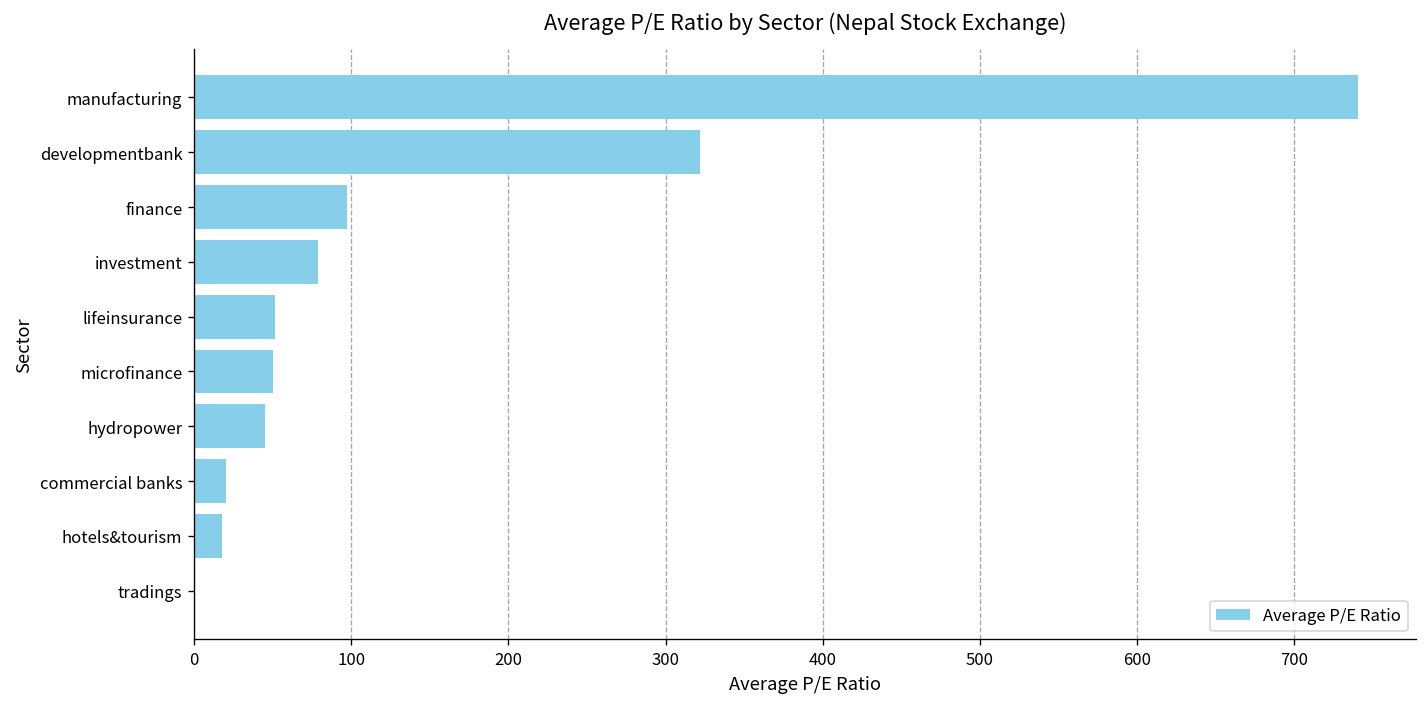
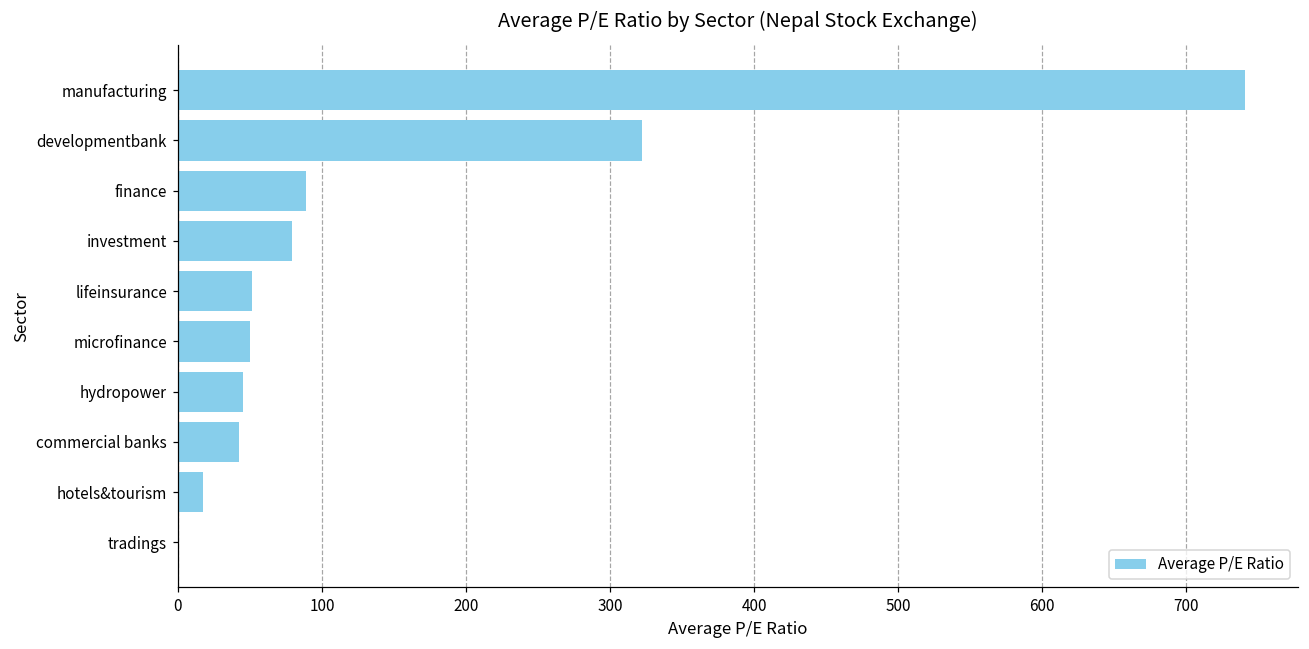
  {
    "manufacturing": 740,
    "developmentbank": 322,
-   "finance": 98,
+   "finance": 89,
    "investment": 79,
    "lifeinsurance": 52,
    "microfinance": 50,
    "hydropower": 45,
-   "commercial banks": 21,
+   "commercial banks": 42,
    "hotels&tourism": 18,
    "tradings": 0
  }
